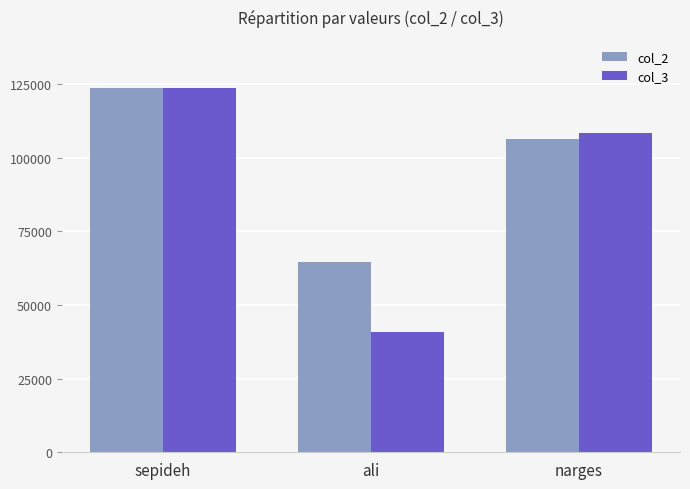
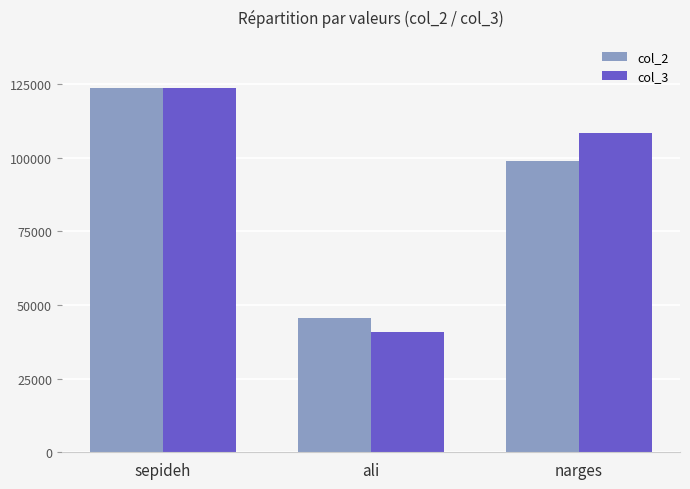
  {
    "col_2": {
      "sepideh": 123000,
-     "ali": 64000,
-     "narges": 106000
+     "ali": 46000,
+     "narges": 99000
    },
    "col_3": {
      "sepideh": 123000,
      "ali": 41000,
      "narges": 108000
    }
  }
